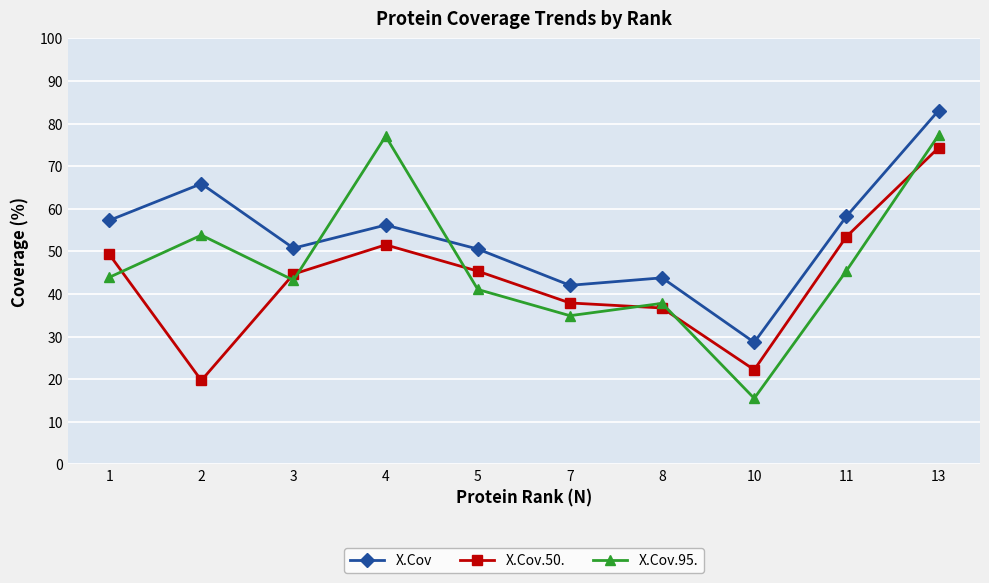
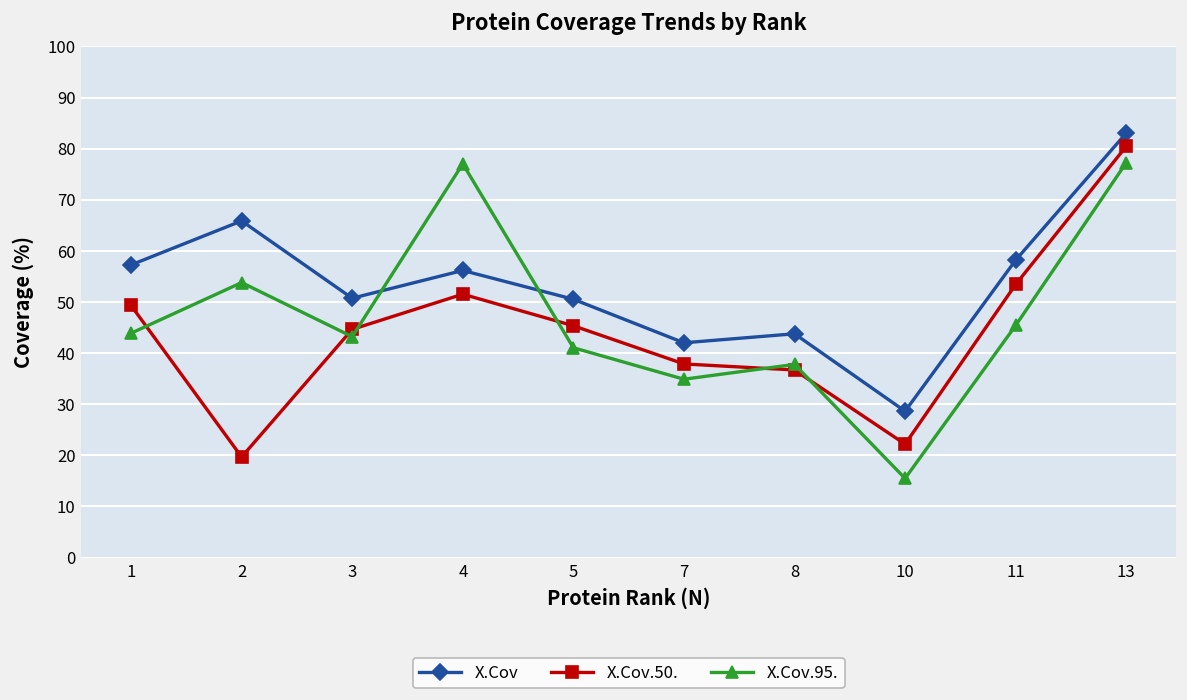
  {
    "X.Cov": {
      "1": 57,
      "2": 66,
      "3": 51,
      "4": 56,
      "5": 51,
      "7": 42,
      "8": 44,
      "10": 29,
      "11": 58,
      "13": 83
    },
    "X.Cov.50.": {
      "1": 49,
      "2": 20,
      "3": 45,
      "4": 52,
      "5": 45,
      "7": 38,
      "8": 37,
      "10": 22,
      "11": 53,
-     "13": 74
+     "13": 80
    },
    "X.Cov.95.": {
      "1": 44,
      "2": 54,
      "3": 43,
      "4": 77,
      "5": 41,
      "7": 35,
      "8": 38,
      "10": 15,
      "11": 45,
      "13": 77
    }
  }
